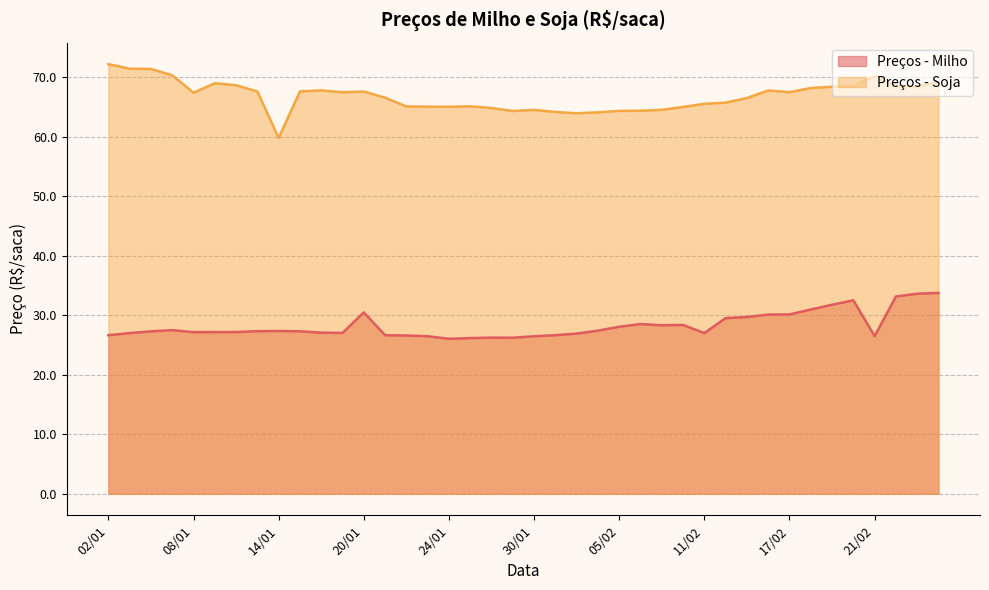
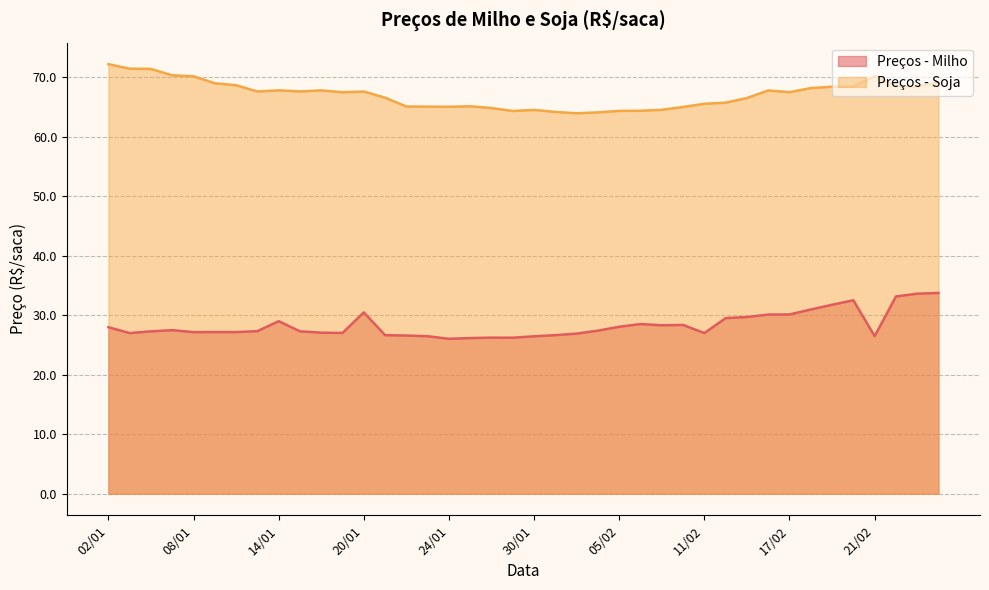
  {
    "Preços - Milho": {
-     "02/01": 27,
+     "02/01": 28,
      "08/01": 27,
-     "14/01": 27,
+     "14/01": 29,
      "20/01": 30,
      "24/01": 26,
      "30/01": 26,
      "05/02": 28,
      "11/02": 27,
      "17/02": 30,
      "21/02": 26
    },
    "Preços - Soja": {
      "02/01": 72,
-     "08/01": 67,
-     "14/01": 60,
+     "08/01": 70,
+     "14/01": 68,
      "20/01": 68,
      "24/01": 65,
      "30/01": 65,
      "05/02": 64,
      "11/02": 66,
      "17/02": 67
    }
  }
